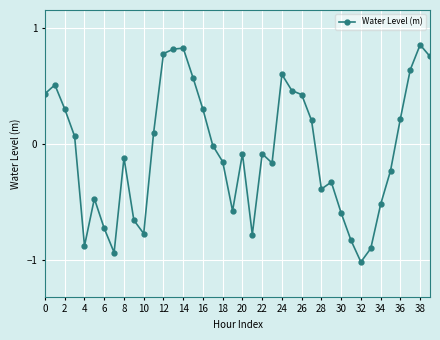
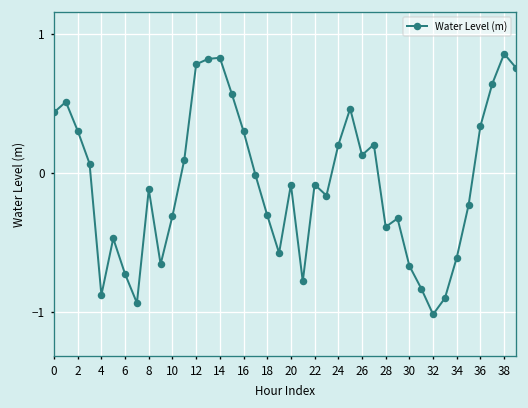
  {
    "0": 0.43,
    "2": 0.30,
    "4": -0.88,
    "6": -0.73,
    "8": -0.12,
-   "10": -0.77,
+   "10": -0.31,
    "12": 0.78,
    "14": 0.83,
    "16": 0.30,
-   "18": -0.15,
+   "18": -0.30,
    "20": -0.08,
    "22": -0.08,
-   "24": 0.60,
-   "26": 0.43,
+   "24": 0.20,
+   "26": 0.13,
    "28": -0.39,
-   "30": -0.59,
+   "30": -0.67,
    "32": -1.02,
-   "34": -0.52,
-   "36": 0.22,
+   "34": -0.61,
+   "36": 0.34,
    "38": 0.85
  }
